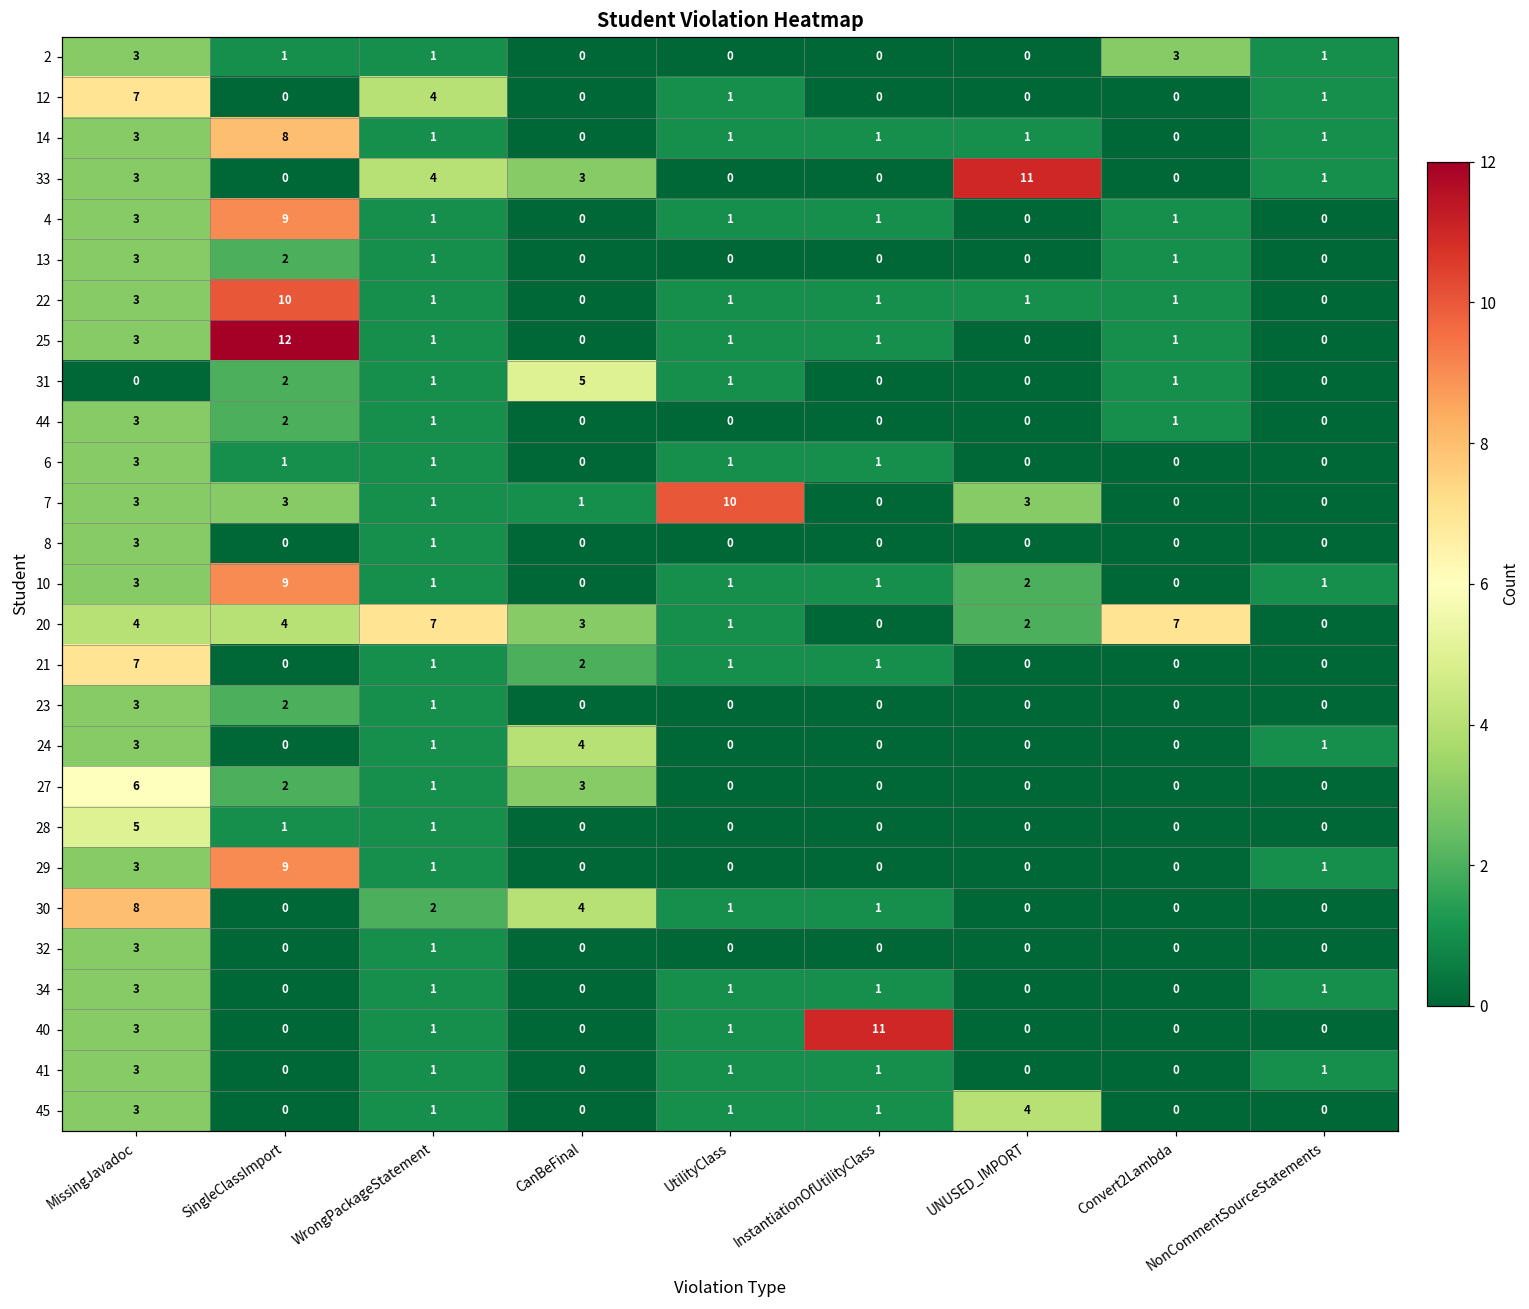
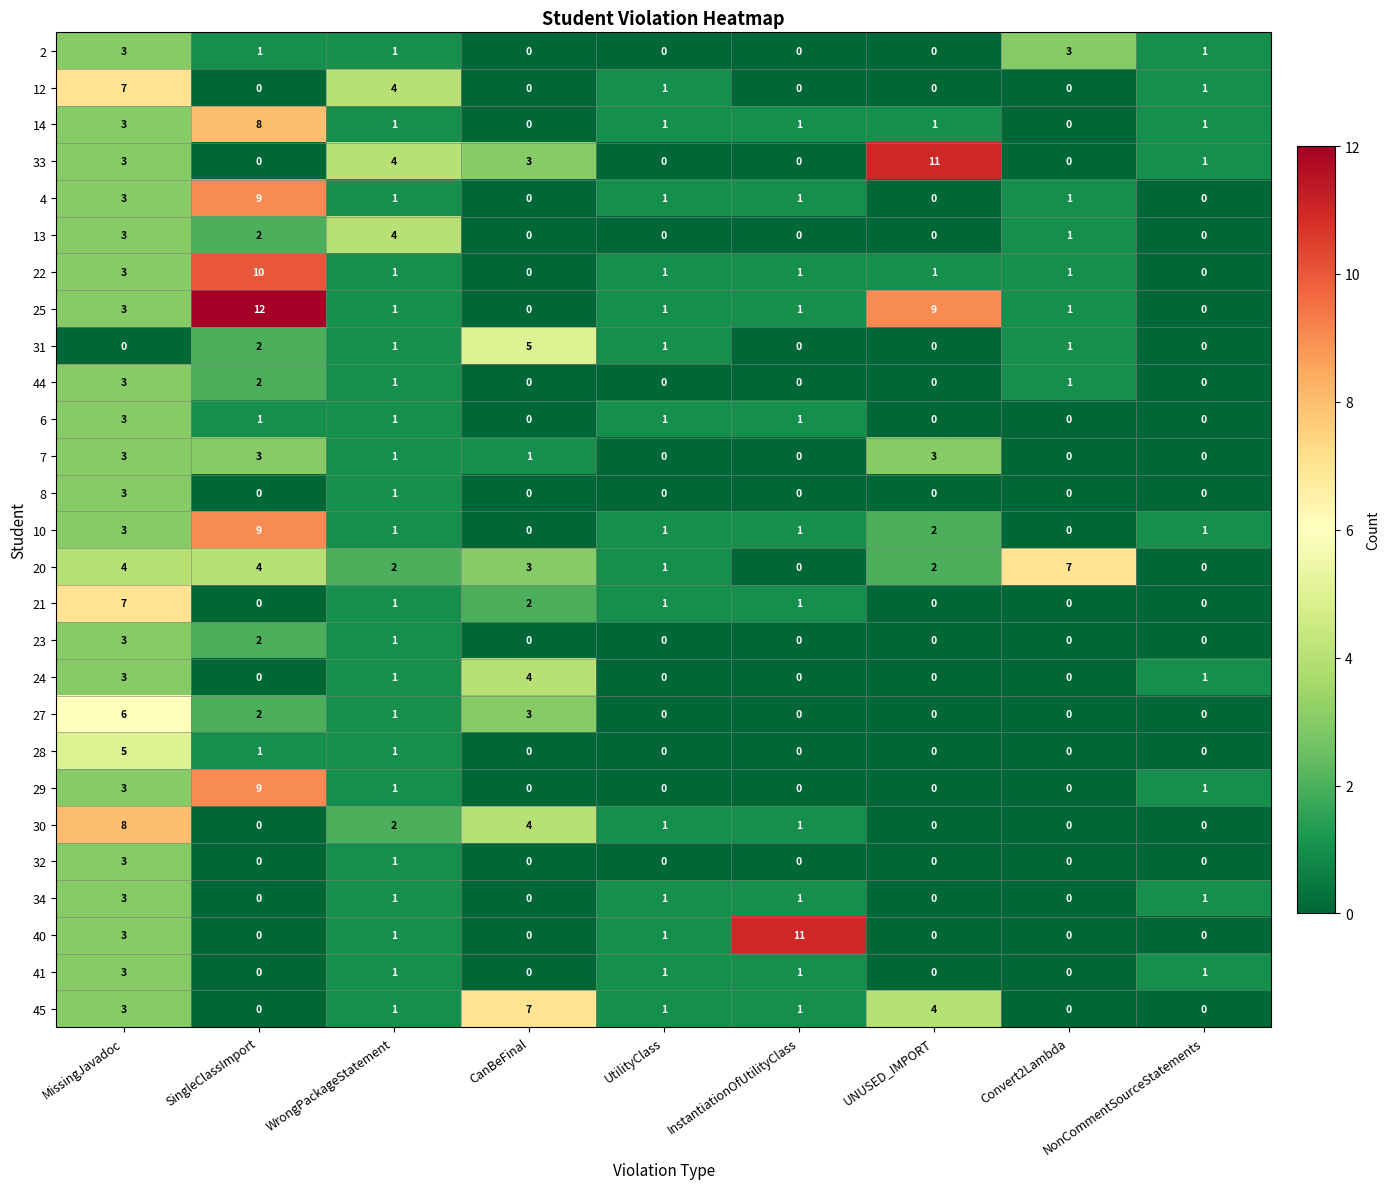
  {
    "13": {
      "MissingJavadoc": 3,
      "SingleClassImport": 2,
-     "WrongPackageStatement": 1,
+     "WrongPackageStatement": 4,
      "CanBeFinal": 0,
      "UtilityClass": 0,
      "InstantiationOfUtilityClass": 0,
      "UNUSED_IMPORT": 0,
      "Convert2Lambda": 1,
      "NonCommentSourceStatements": 0
    },
    "25": {
      "MissingJavadoc": 3,
      "SingleClassImport": 12,
      "WrongPackageStatement": 1,
      "CanBeFinal": 0,
      "UtilityClass": 1,
      "InstantiationOfUtilityClass": 1,
-     "UNUSED_IMPORT": 0,
+     "UNUSED_IMPORT": 9,
      "Convert2Lambda": 1,
      "NonCommentSourceStatements": 0
    },
    "7": {
      "MissingJavadoc": 3,
      "SingleClassImport": 3,
      "WrongPackageStatement": 1,
      "CanBeFinal": 1,
-     "UtilityClass": 10,
+     "UtilityClass": 0,
      "InstantiationOfUtilityClass": 0,
      "UNUSED_IMPORT": 3,
      "Convert2Lambda": 0,
      "NonCommentSourceStatements": 0
    },
    "20": {
      "MissingJavadoc": 4,
      "SingleClassImport": 4,
-     "WrongPackageStatement": 7,
+     "WrongPackageStatement": 2,
      "CanBeFinal": 3,
      "UtilityClass": 1,
      "InstantiationOfUtilityClass": 0,
      "UNUSED_IMPORT": 2,
      "Convert2Lambda": 7,
      "NonCommentSourceStatements": 0
    },
    "45": {
      "MissingJavadoc": 3,
      "SingleClassImport": 0,
      "WrongPackageStatement": 1,
-     "CanBeFinal": 0,
+     "CanBeFinal": 7,
      "UtilityClass": 1,
      "InstantiationOfUtilityClass": 1,
      "UNUSED_IMPORT": 4,
      "Convert2Lambda": 0,
      "NonCommentSourceStatements": 0
    }
  }
